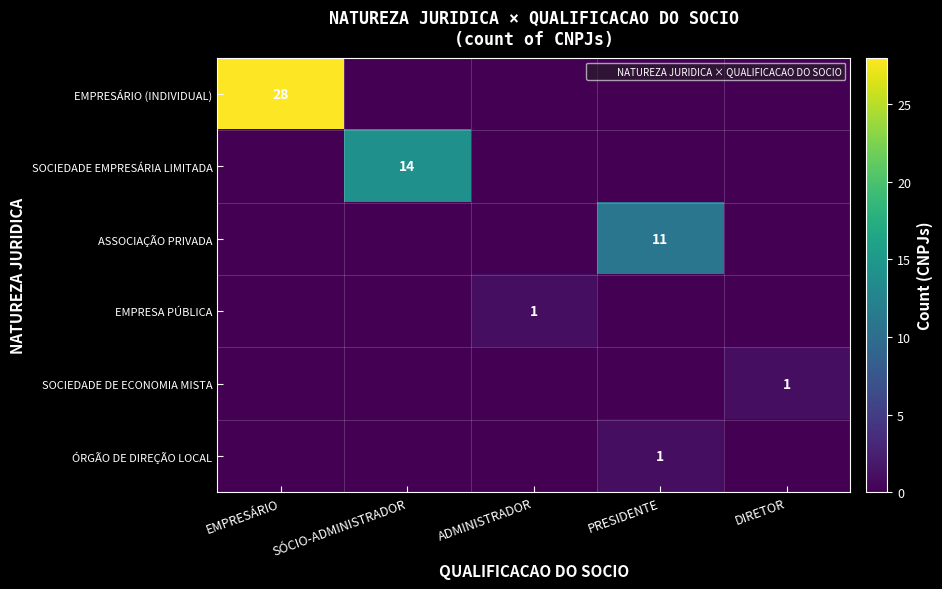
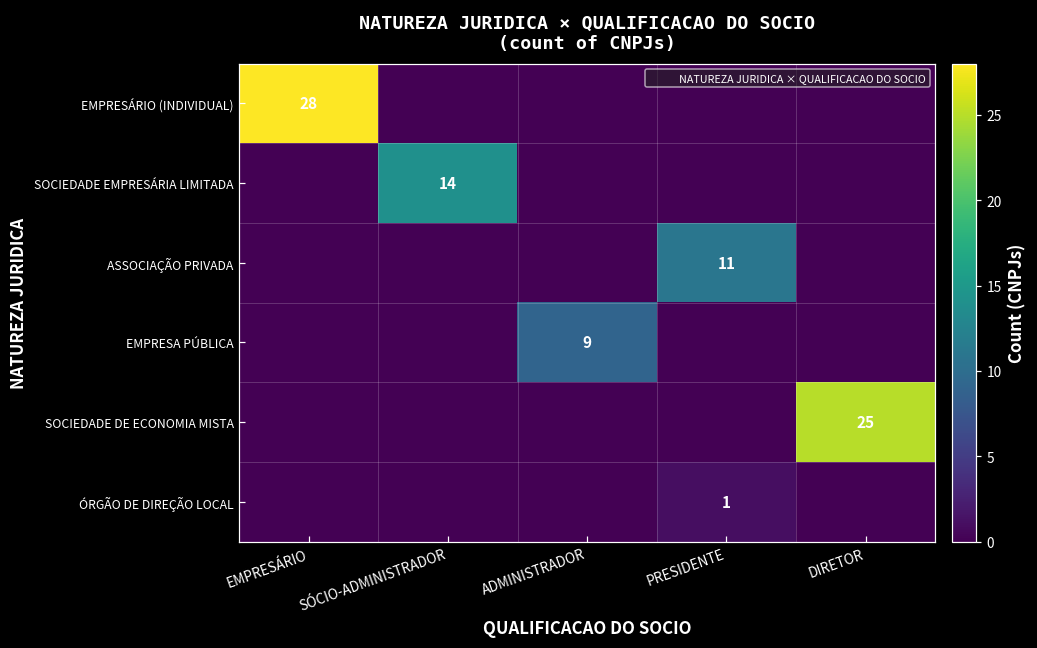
  {
    "EMPRESÁRIO (INDIVIDUAL)": {
      "EMPRESÁRIO": 28
    },
    "SOCIEDADE EMPRESÁRIA LIMITADA": {
      "SÓCIO-ADMINISTRADOR": 14
    },
    "ASSOCIAÇÃO PRIVADA": {
      "PRESIDENTE": 11
    },
    "EMPRESA PÚBLICA": {
-     "ADMINISTRADOR": 1
+     "ADMINISTRADOR": 9
    },
    "SOCIEDADE DE ECONOMIA MISTA": {
-     "DIRETOR": 1
+     "DIRETOR": 25
    },
    "ÓRGÃO DE DIREÇÃO LOCAL": {
      "PRESIDENTE": 1
    }
  }
